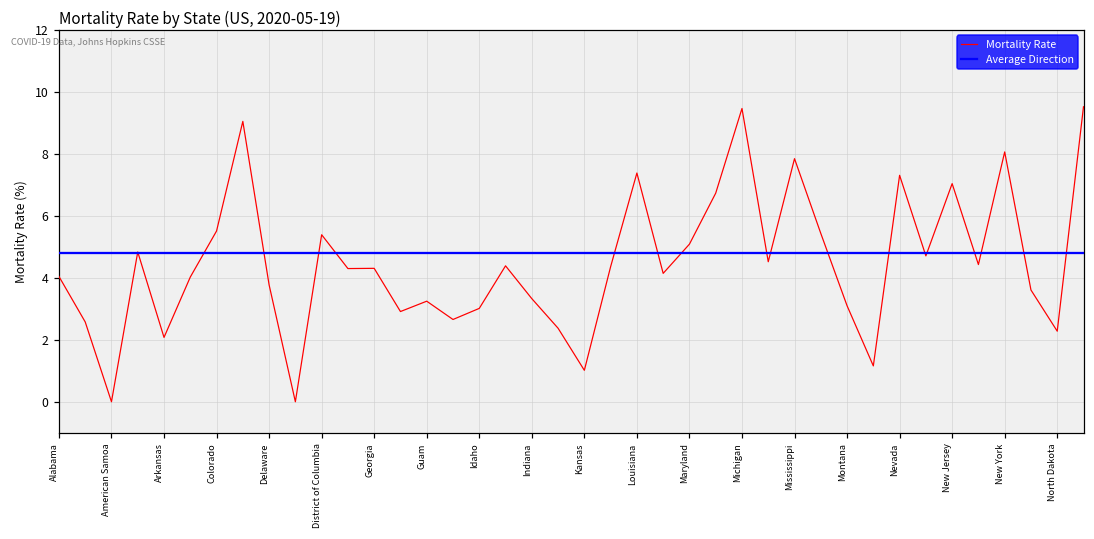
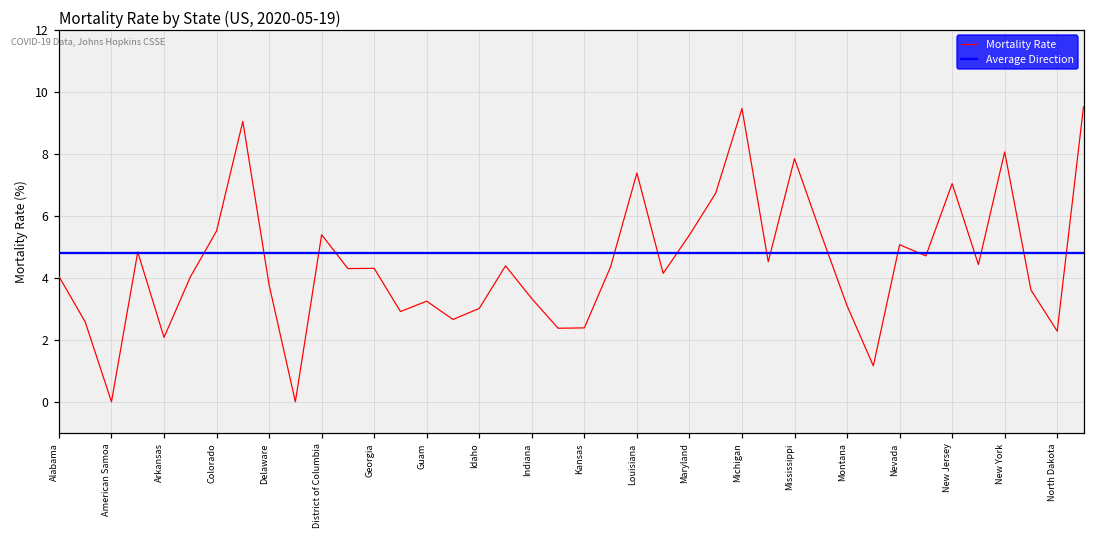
  {
    "Mortality Rate": {
      "Alabama": 4.0,
      "American Samoa": 0.0,
      "Arkansas": 2.1,
      "Colorado": 5.5,
      "Delaware": 3.8,
      "District of Columbia": 5.4,
      "Georgia": 4.3,
      "Guam": 3.2,
      "Idaho": 3.0,
      "Indiana": 3.3,
-     "Kansas": 1.0,
+     "Kansas": 2.4,
      "Louisiana": 7.4,
-     "Maryland": 5.1,
+     "Maryland": 5.4,
      "Michigan": 9.5,
      "Mississippi": 7.8,
      "Montana": 3.1,
-     "Nevada": 7.3,
+     "Nevada": 5.1,
      "New Jersey": 7.0,
      "New York": 8.1,
      "North Dakota": 2.3
    },
    "Average Direction": {
      "Alabama": 4.8,
      "American Samoa": 4.8,
      "Arkansas": 4.8,
      "Colorado": 4.8,
      "Delaware": 4.8,
      "District of Columbia": 4.8,
      "Georgia": 4.8,
      "Guam": 4.8,
      "Idaho": 4.8,
      "Indiana": 4.8,
      "Kansas": 4.8,
      "Louisiana": 4.8,
      "Maryland": 4.8,
      "Michigan": 4.8,
      "Mississippi": 4.8,
      "Montana": 4.8,
      "Nevada": 4.8,
      "New Jersey": 4.8,
      "New York": 4.8,
      "North Dakota": 4.8
    }
  }
